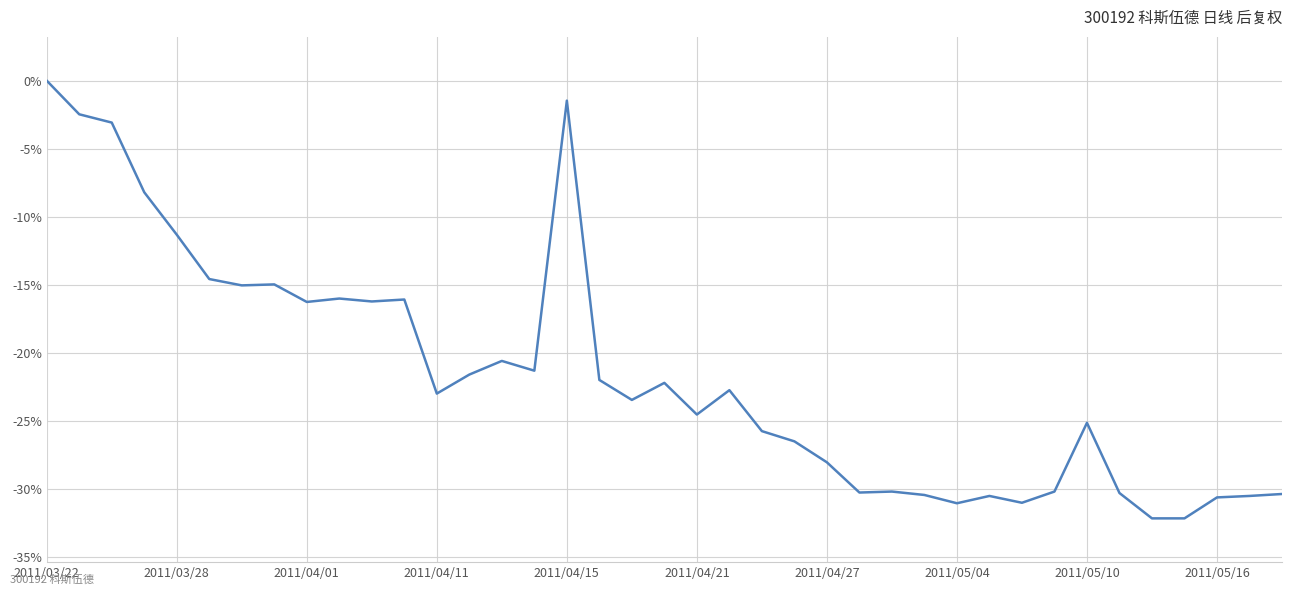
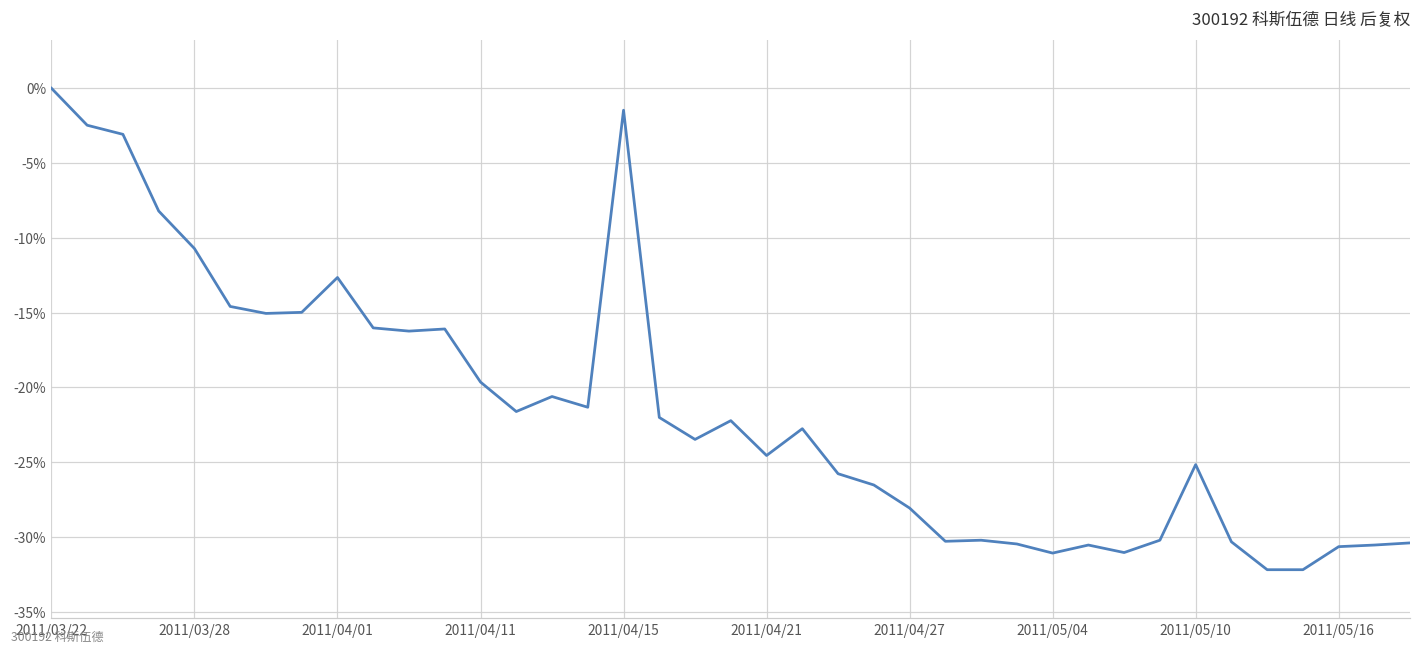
  {
    "2011/03/22": "0.0%",
-   "2011/03/28": "-11.3%",
-   "2011/04/01": "-16.3%",
-   "2011/04/11": "-23.0%",
+   "2011/03/28": "-10.7%",
+   "2011/04/01": "-12.7%",
+   "2011/04/11": "-19.6%",
    "2011/04/15": "-1.5%",
    "2011/04/21": "-24.6%",
    "2011/04/27": "-28.1%",
    "2011/05/04": "-31.1%",
    "2011/05/10": "-25.2%",
    "2011/05/16": "-30.6%"
  }
